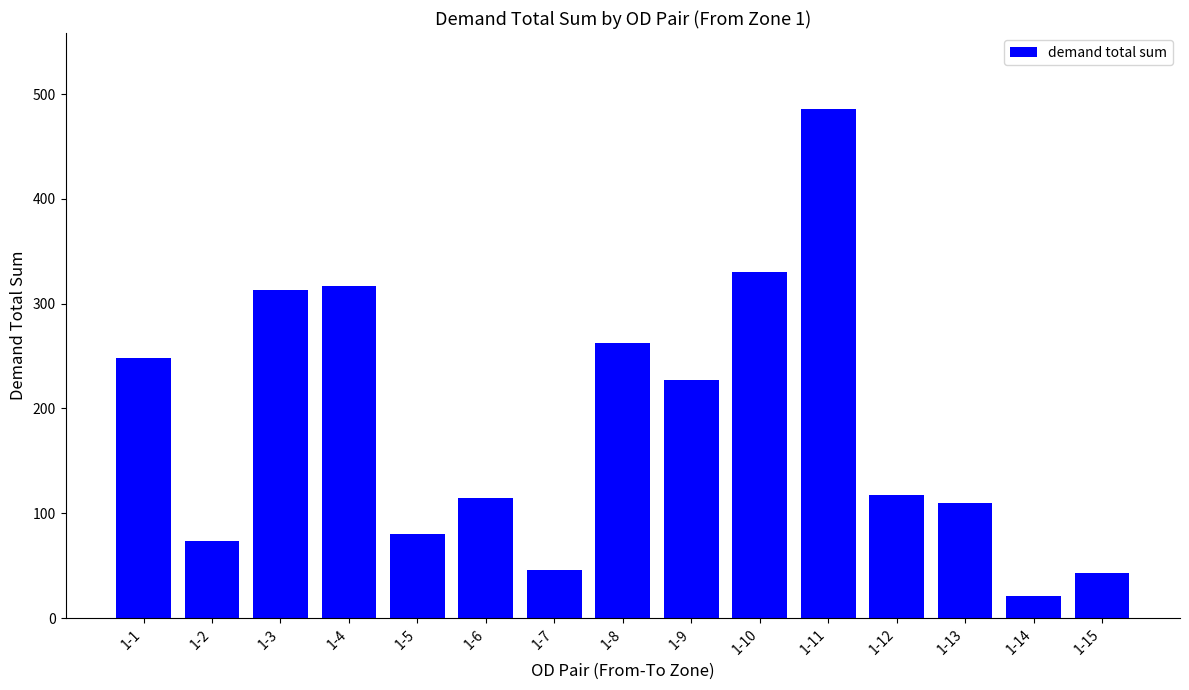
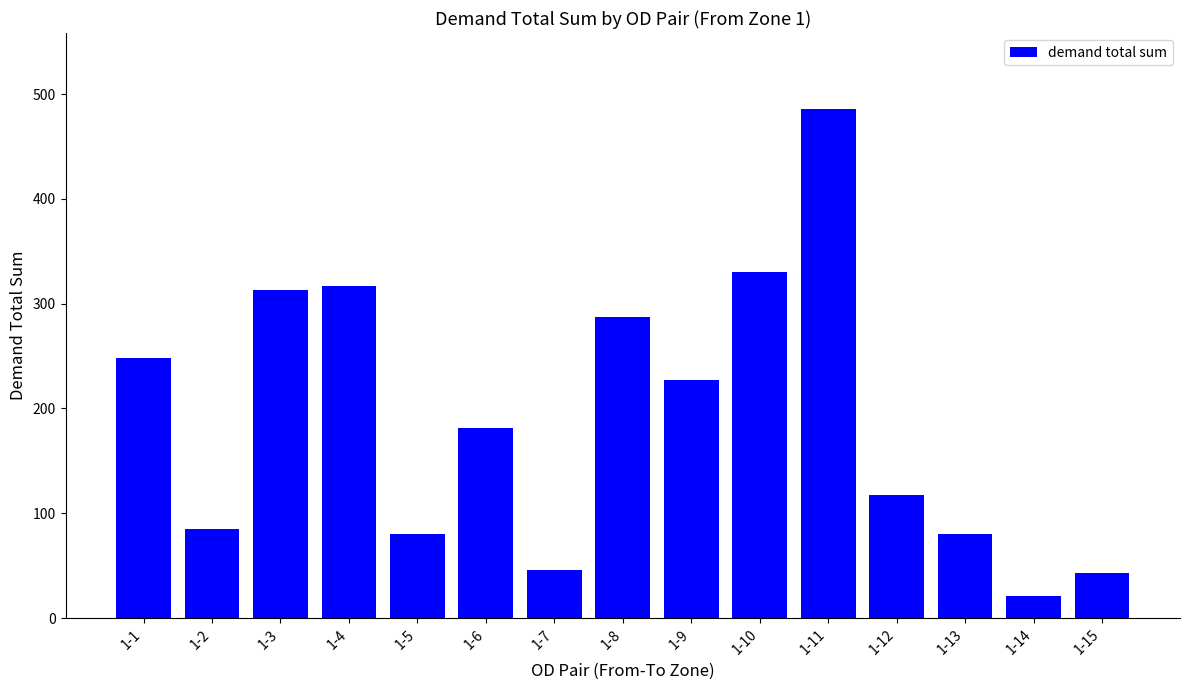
  {
    "1-1": 248,
-   "1-2": 74,
+   "1-2": 85,
    "1-3": 313,
    "1-4": 317,
    "1-5": 80,
-   "1-6": 115,
+   "1-6": 181,
    "1-7": 46,
-   "1-8": 263,
+   "1-8": 288,
    "1-9": 227,
    "1-10": 330,
    "1-11": 486,
    "1-12": 118,
-   "1-13": 109,
+   "1-13": 80,
    "1-14": 21,
    "1-15": 43
  }
